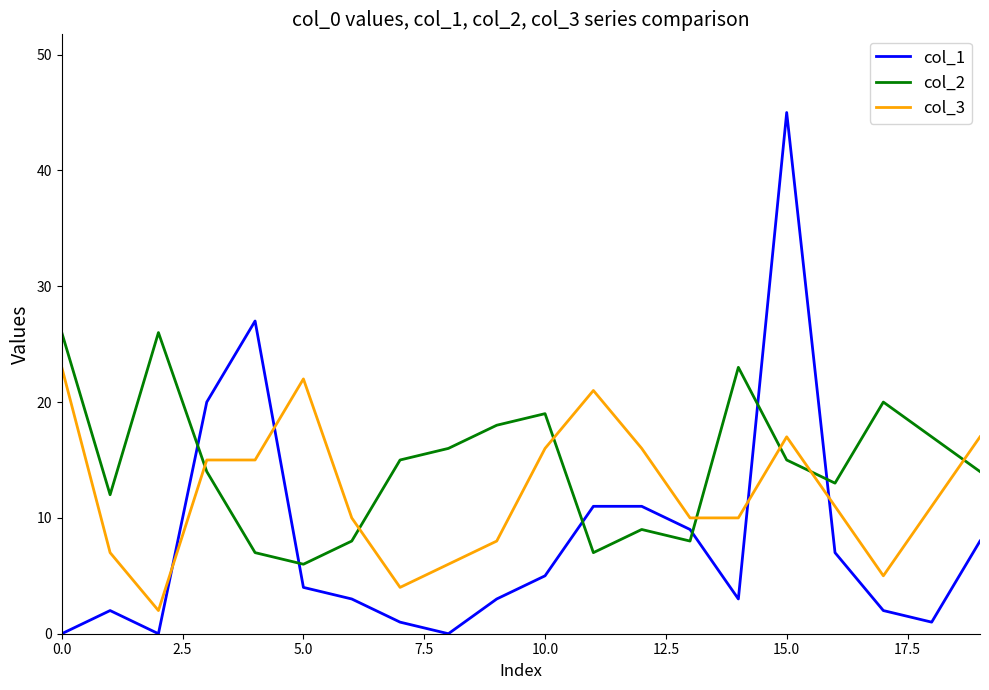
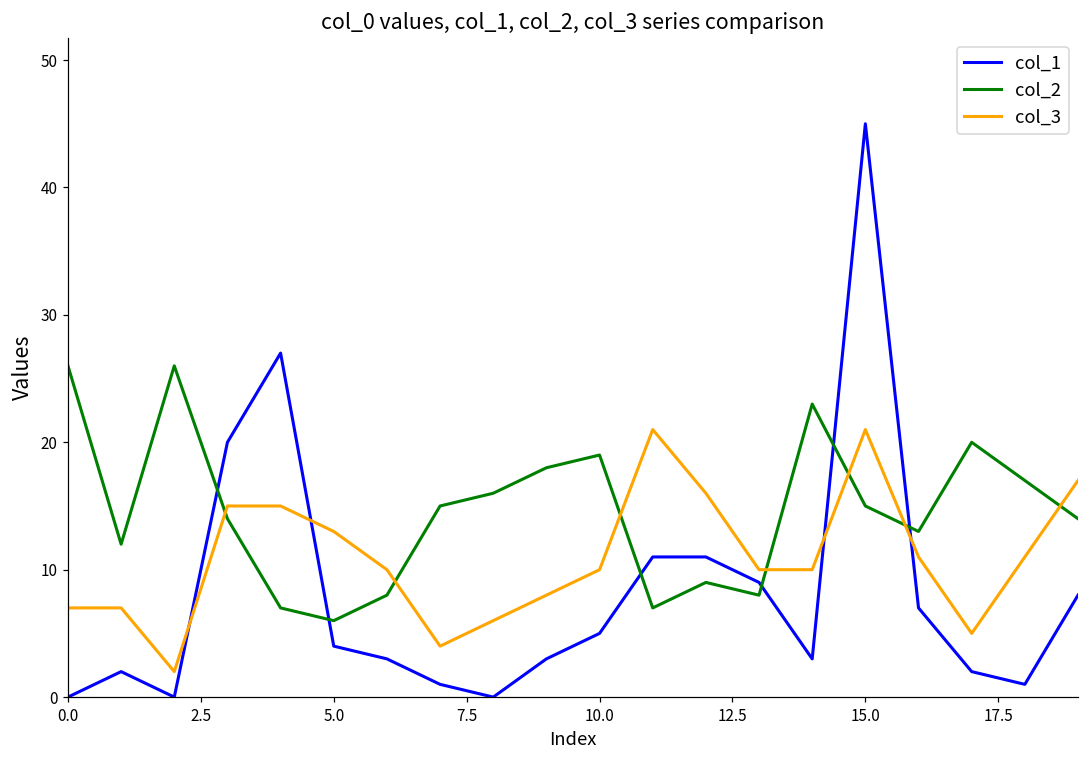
  {
    "col_1": {
      "0.0": 0,
      "5.0": 4,
      "10.0": 5,
      "15.0": 45
    },
    "col_2": {
      "0.0": 26,
      "5.0": 6,
      "10.0": 19,
      "15.0": 15
    },
    "col_3": {
-     "0.0": 23,
-     "5.0": 22,
-     "10.0": 16,
-     "15.0": 17
+     "0.0": 7,
+     "5.0": 13,
+     "10.0": 10,
+     "15.0": 21
    }
  }
